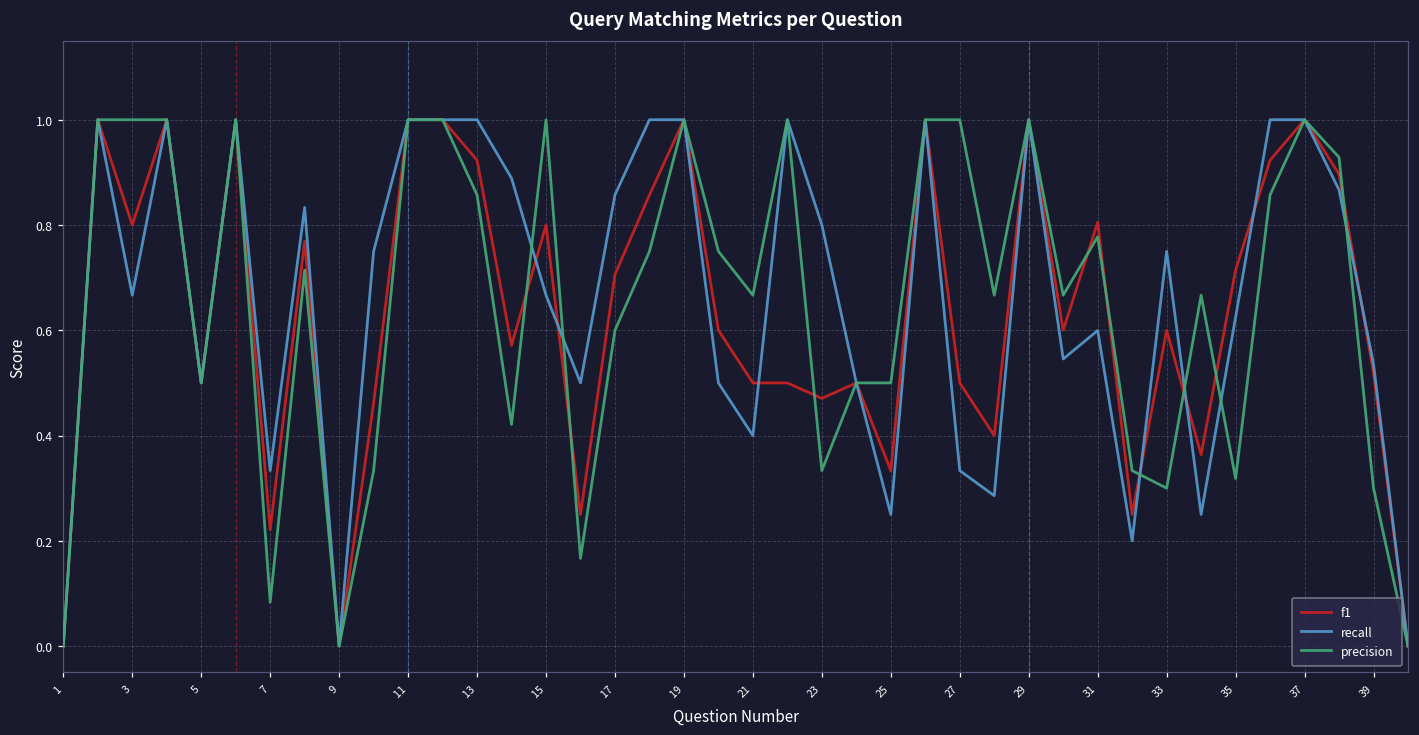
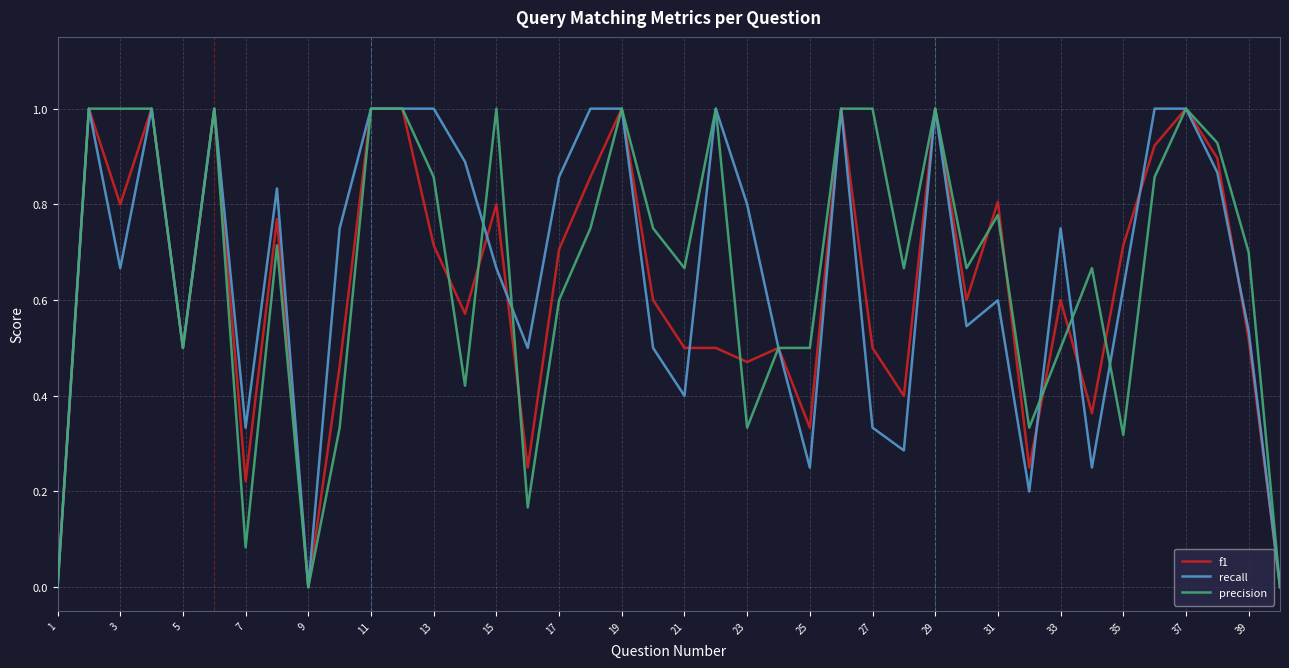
  {
    "f1": {
      "3": 0.80,
      "7": 0.22,
-     "13": 0.92,
+     "13": 0.71,
      "15": 0.80,
      "17": 0.71,
      "21": 0.50,
      "23": 0.47,
      "25": 0.33,
      "27": 0.50,
      "31": 0.81,
      "33": 0.60,
      "35": 0.71,
      "39": 0.52
    },
    "recall": {
      "3": 0.67,
      "7": 0.33,
      "13": 1.00,
      "15": 0.67,
      "17": 0.86,
      "21": 0.40,
      "23": 0.80,
      "25": 0.25,
      "27": 0.33,
      "31": 0.60,
      "33": 0.75,
      "35": 0.63,
      "39": 0.54
    },
    "precision": {
      "3": 1.0,
      "7": 0.08,
      "13": 0.86,
      "15": 1.0,
      "17": 0.6,
      "21": 0.67,
      "23": 0.33,
      "25": 0.5,
      "27": 1.0,
      "31": 0.78,
-     "33": 0.3,
+     "33": 0.5,
      "35": 0.32,
-     "39": 0.3
+     "39": 0.7
    }
  }
